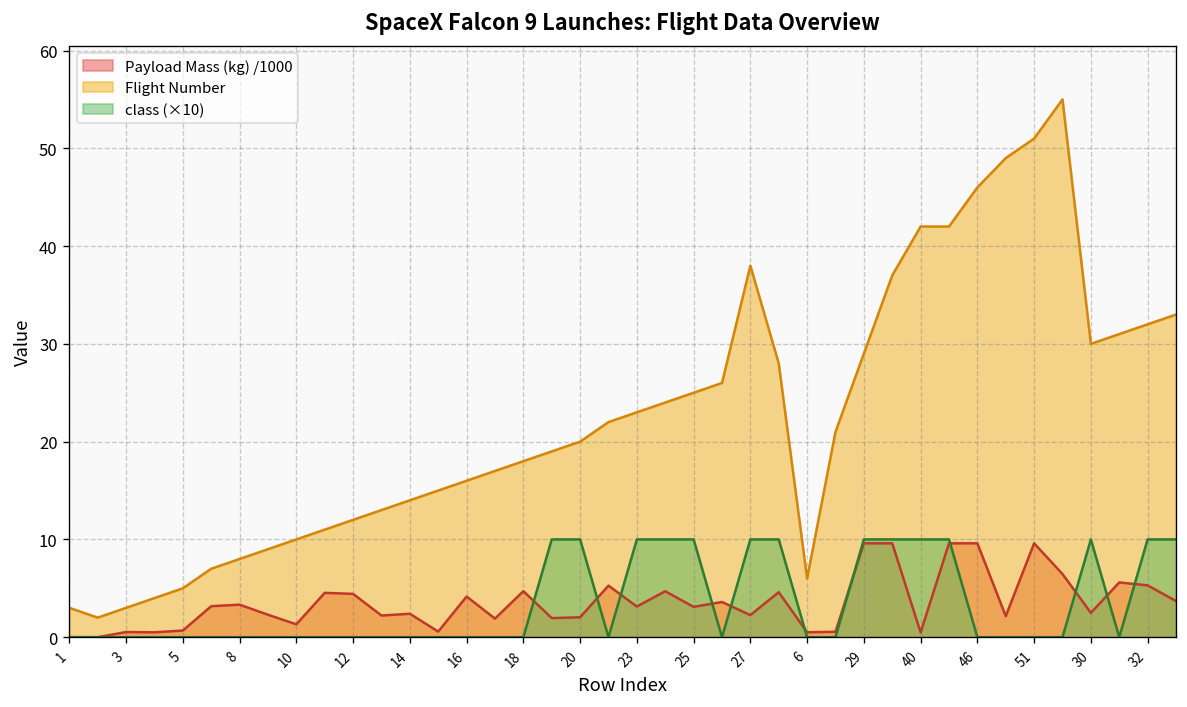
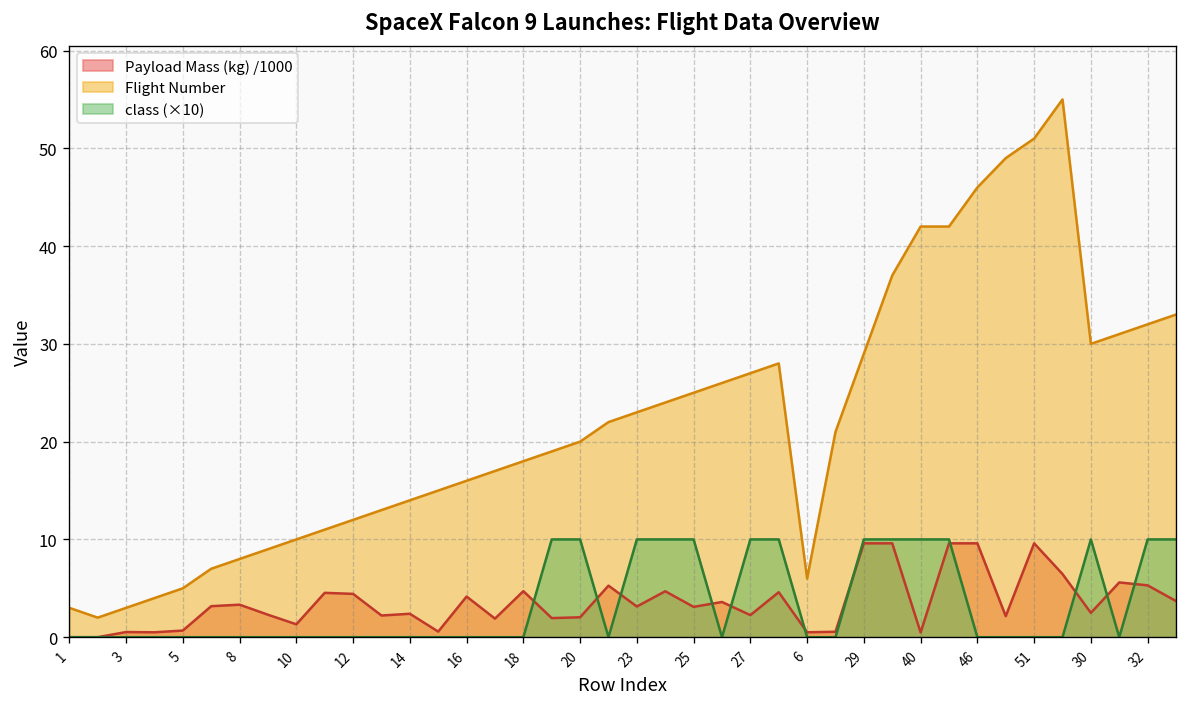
  {
    "Payload Mass (kg) /1000": {
      "3": 1,
      "5": 1,
      "8": 3,
      "10": 1,
      "12": 4,
      "14": 2,
      "16": 4,
      "18": 5,
      "20": 2,
      "23": 3,
      "25": 3,
      "27": 2,
      "6": 1,
      "29": 10,
      "40": 0,
      "46": 10,
      "51": 10,
      "30": 2,
      "32": 5
    },
    "Flight Number": {
      "1": 3,
      "3": 3,
      "5": 5,
      "8": 8,
      "10": 10,
      "12": 12,
      "14": 14,
      "16": 16,
      "18": 18,
      "20": 20,
      "23": 23,
      "25": 25,
-     "27": 38,
+     "27": 27,
      "6": 6,
      "29": 29,
      "40": 42,
      "46": 46,
      "51": 51,
      "30": 30,
      "32": 32
    },
    "class (×10)": {
      "3": 0,
      "5": 0,
      "8": 0,
      "10": 0,
      "12": 0,
      "14": 0,
      "16": 0,
      "18": 0,
      "20": 10,
      "23": 10,
      "25": 10,
      "27": 10,
      "6": 0,
      "29": 10,
      "40": 10,
      "46": 0,
      "51": 0,
      "30": 10,
      "32": 10
    }
  }
